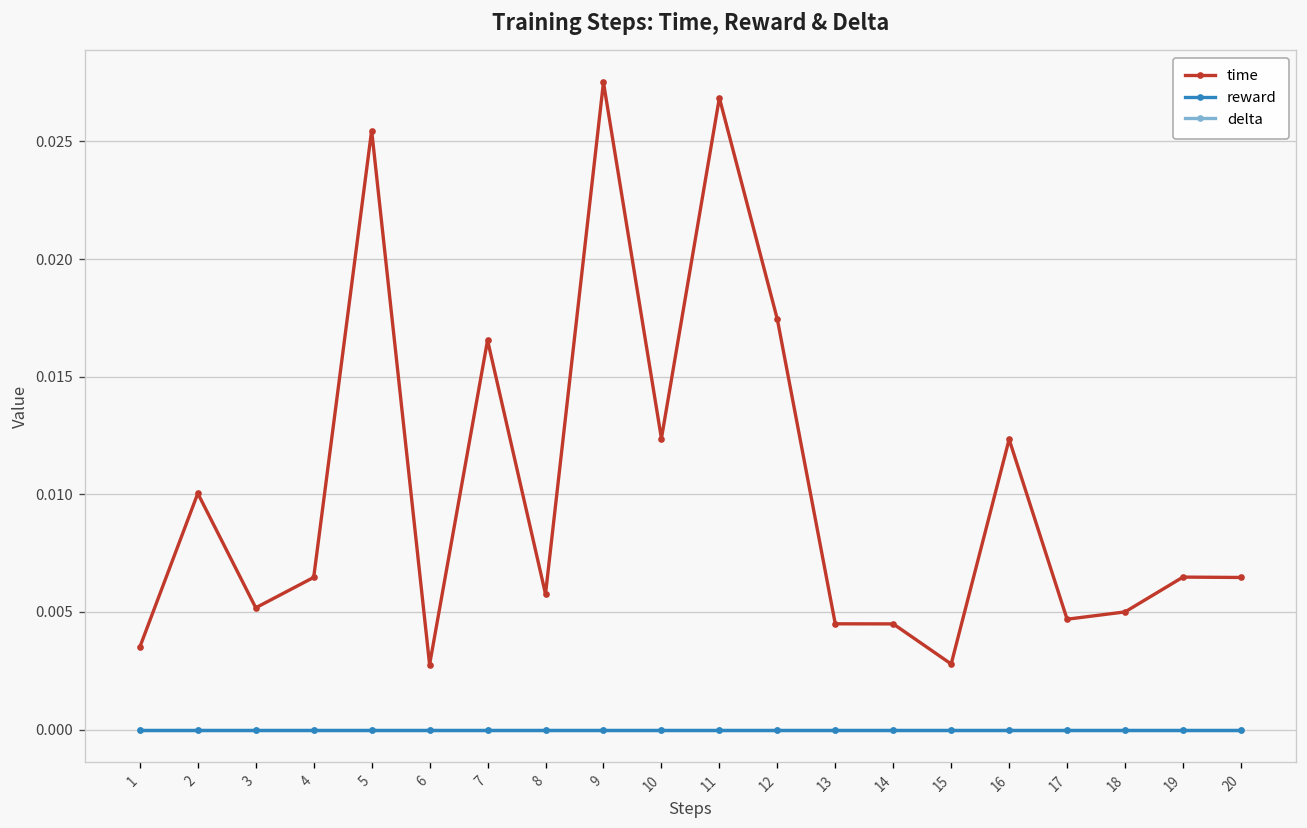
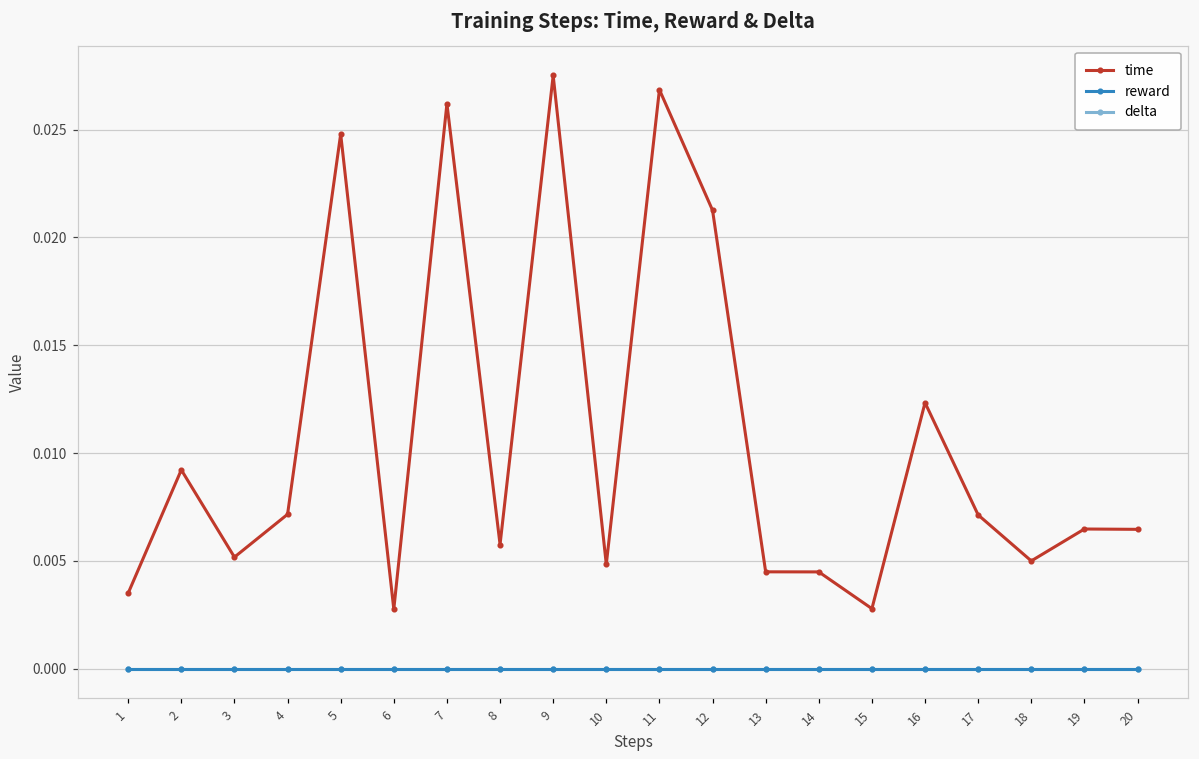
  {
    "time": {
      "1": 0.0035,
-     "2": 0.0100,
+     "2": 0.0092,
      "3": 0.0052,
-     "4": 0.0065,
-     "5": 0.0255,
+     "4": 0.0072,
+     "5": 0.0248,
      "6": 0.0028,
-     "7": 0.0165,
+     "7": 0.0262,
      "8": 0.0058,
      "9": 0.0275,
-     "10": 0.0124,
+     "10": 0.0048,
      "11": 0.0269,
-     "12": 0.0174,
+     "12": 0.0213,
      "13": 0.0045,
      "14": 0.0045,
      "15": 0.0028,
      "16": 0.0123,
-     "17": 0.0047,
+     "17": 0.0071,
      "18": 0.0050,
      "19": 0.0065,
      "20": 0.0065
    },
    "delta": {
      "1": 0.0000,
      "2": 0.0000,
      "3": 0.0000,
      "4": 0.0000,
      "5": 0.0000,
      "6": 0.0000,
      "7": 0.0000,
      "8": 0.0000,
      "9": 0.0000,
      "10": 0.0000,
      "11": 0.0000,
      "12": 0.0000,
      "13": 0.0000,
      "14": 0.0000,
      "15": 0.0000,
      "16": 0.0000,
      "17": 0.0000,
      "18": 0.0000,
      "19": 0.0000,
      "20": 0.0000
    }
  }
